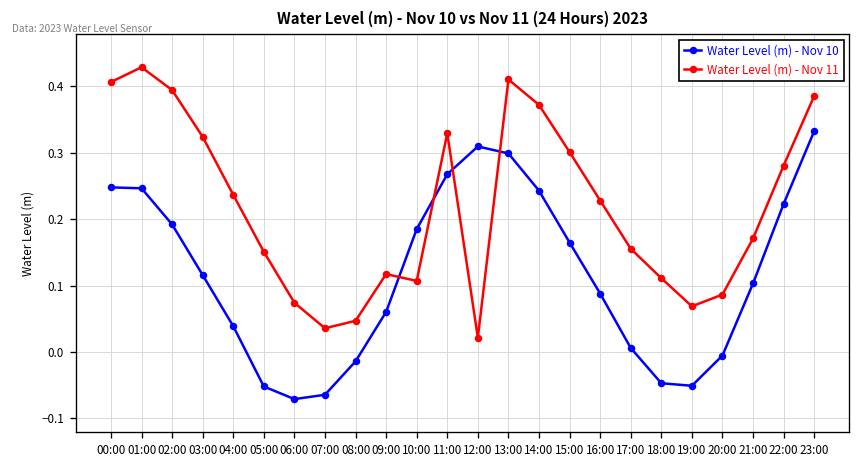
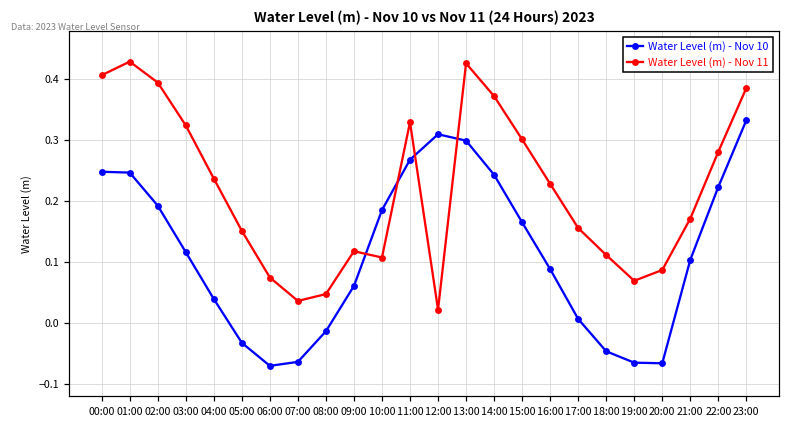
  {
    "Water Level (m) - Nov 10": {
      "00:00": 0.25,
      "01:00": 0.25,
      "02:00": 0.19,
      "03:00": 0.12,
      "04:00": 0.04,
-     "05:00": -0.05,
+     "05:00": -0.03,
      "06:00": -0.07,
      "07:00": -0.06,
      "08:00": -0.01,
      "09:00": 0.06,
      "10:00": 0.18,
      "11:00": 0.27,
      "12:00": 0.31,
      "13:00": 0.30,
      "14:00": 0.24,
      "15:00": 0.16,
      "16:00": 0.09,
      "17:00": 0.01,
      "18:00": -0.05,
-     "19:00": -0.05,
-     "20:00": -0.01,
+     "19:00": -0.07,
+     "20:00": -0.07,
      "21:00": 0.10,
      "22:00": 0.22,
      "23:00": 0.33
    },
    "Water Level (m) - Nov 11": {
      "00:00": 0.41,
      "01:00": 0.43,
      "02:00": 0.39,
      "03:00": 0.32,
      "04:00": 0.24,
      "05:00": 0.15,
      "06:00": 0.07,
      "07:00": 0.04,
      "08:00": 0.05,
      "09:00": 0.12,
      "10:00": 0.11,
      "11:00": 0.33,
      "12:00": 0.02,
-     "13:00": 0.41,
+     "13:00": 0.43,
      "14:00": 0.37,
      "15:00": 0.30,
      "16:00": 0.23,
      "17:00": 0.16,
      "18:00": 0.11,
      "19:00": 0.07,
      "20:00": 0.09,
      "21:00": 0.17,
      "22:00": 0.28,
      "23:00": 0.39
    }
  }
